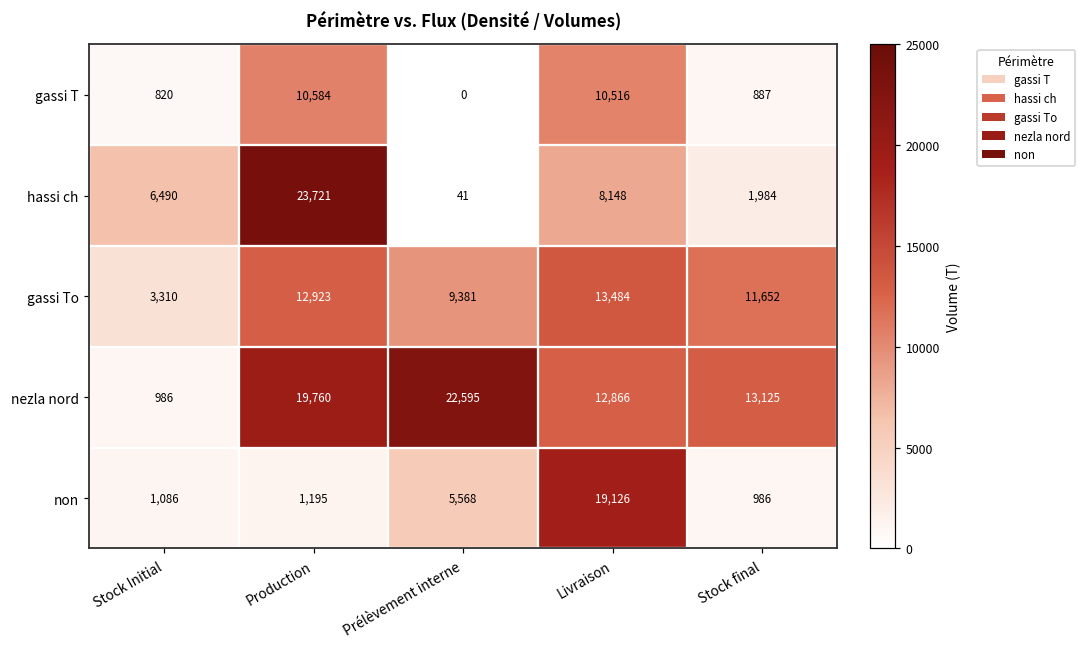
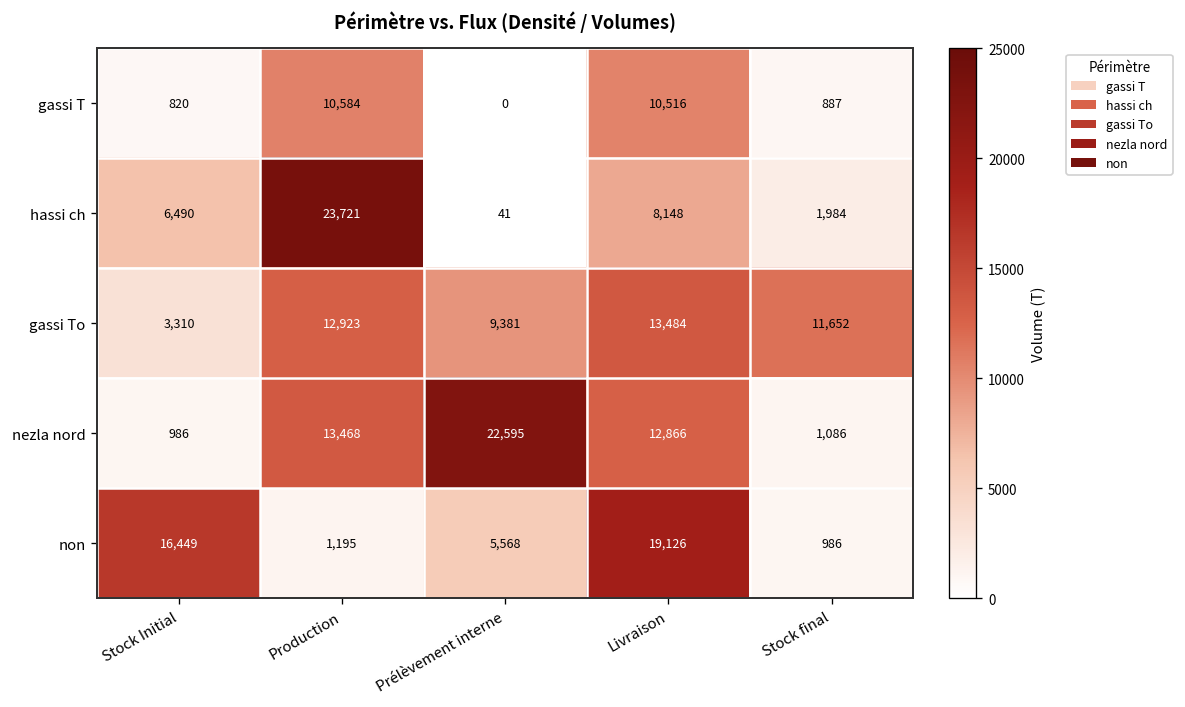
  {
    "gassi T": {
      "Stock Initial": "820",
      "Production": "10,584",
      "Prélèvement interne": "0",
      "Livraison": "10,516",
      "Stock final": "887"
    },
    "hassi ch": {
      "Stock Initial": "6,490",
      "Production": "23,721",
      "Prélèvement interne": "41",
      "Livraison": "8,148",
      "Stock final": "1,984"
    },
    "gassi To": {
      "Stock Initial": "3,310",
      "Production": "12,923",
      "Prélèvement interne": "9,381",
      "Livraison": "13,484",
      "Stock final": "11,652"
    },
    "nezla nord": {
      "Stock Initial": "986",
-     "Production": "19,760",
+     "Production": "13,468",
      "Prélèvement interne": "22,595",
      "Livraison": "12,866",
-     "Stock final": "13,125"
+     "Stock final": "1,086"
    },
    "non": {
-     "Stock Initial": "1,086",
+     "Stock Initial": "16,449",
      "Production": "1,195",
      "Prélèvement interne": "5,568",
      "Livraison": "19,126",
      "Stock final": "986"
    }
  }
